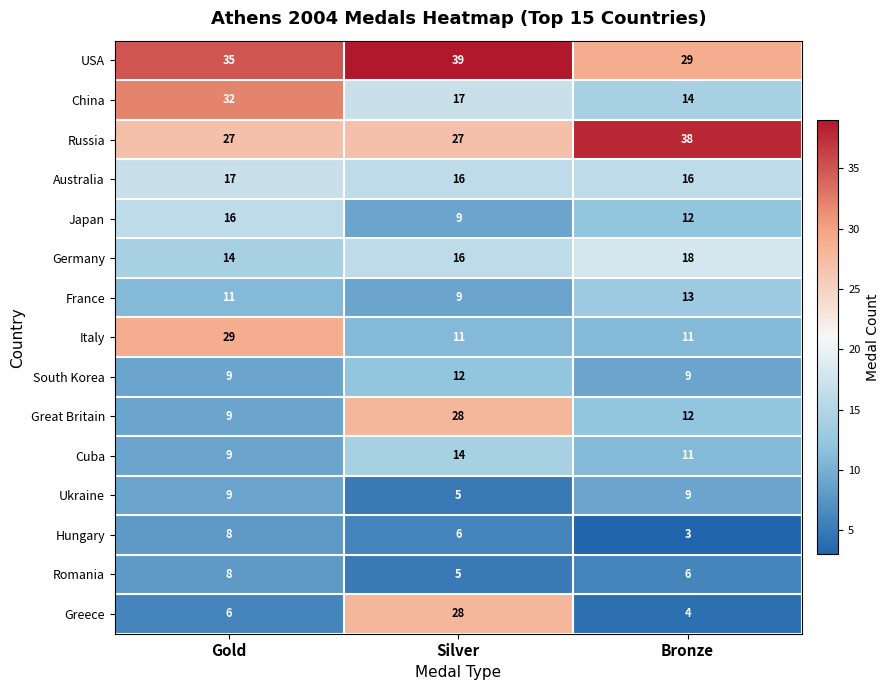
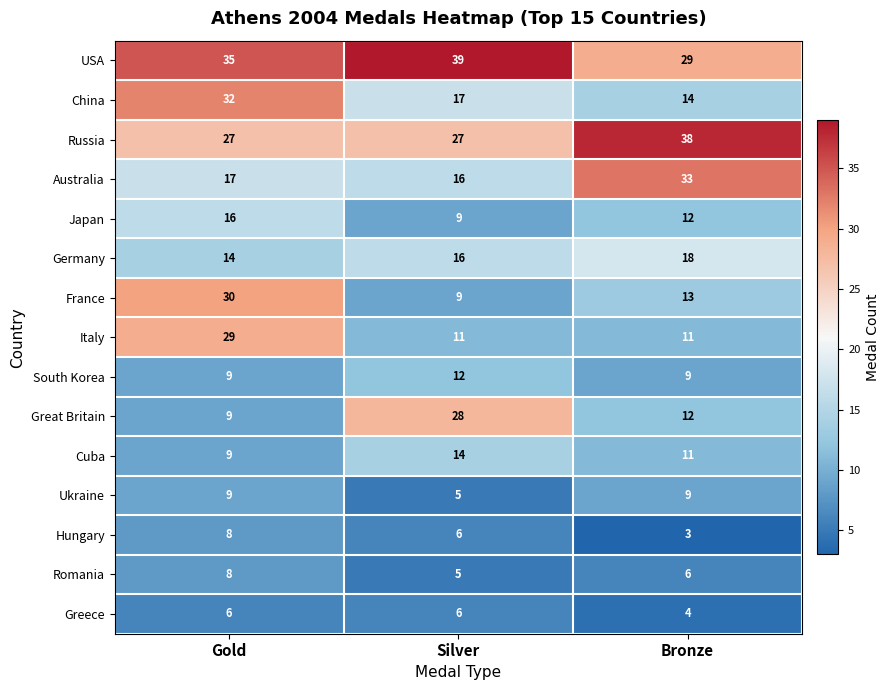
  {
    "USA": {
      "Gold": 35,
      "Silver": 39,
      "Bronze": 29
    },
    "China": {
      "Gold": 32,
      "Silver": 17,
      "Bronze": 14
    },
    "Russia": {
      "Gold": 27,
      "Silver": 27,
      "Bronze": 38
    },
    "Australia": {
      "Gold": 17,
      "Silver": 16,
-     "Bronze": 16
+     "Bronze": 33
    },
    "Japan": {
      "Gold": 16,
      "Silver": 9,
      "Bronze": 12
    },
    "Germany": {
      "Gold": 14,
      "Silver": 16,
      "Bronze": 18
    },
    "France": {
-     "Gold": 11,
+     "Gold": 30,
      "Silver": 9,
      "Bronze": 13
    },
    "Italy": {
      "Gold": 29,
      "Silver": 11,
      "Bronze": 11
    },
    "South Korea": {
      "Gold": 9,
      "Silver": 12,
      "Bronze": 9
    },
    "Great Britain": {
      "Gold": 9,
      "Silver": 28,
      "Bronze": 12
    },
    "Cuba": {
      "Gold": 9,
      "Silver": 14,
      "Bronze": 11
    },
    "Ukraine": {
      "Gold": 9,
      "Silver": 5,
      "Bronze": 9
    },
    "Hungary": {
      "Gold": 8,
      "Silver": 6,
      "Bronze": 3
    },
    "Romania": {
      "Gold": 8,
      "Silver": 5,
      "Bronze": 6
    },
    "Greece": {
      "Gold": 6,
-     "Silver": 28,
+     "Silver": 6,
      "Bronze": 4
    }
  }
